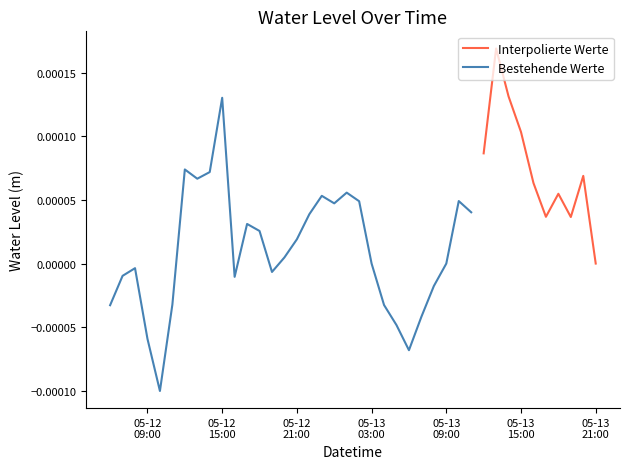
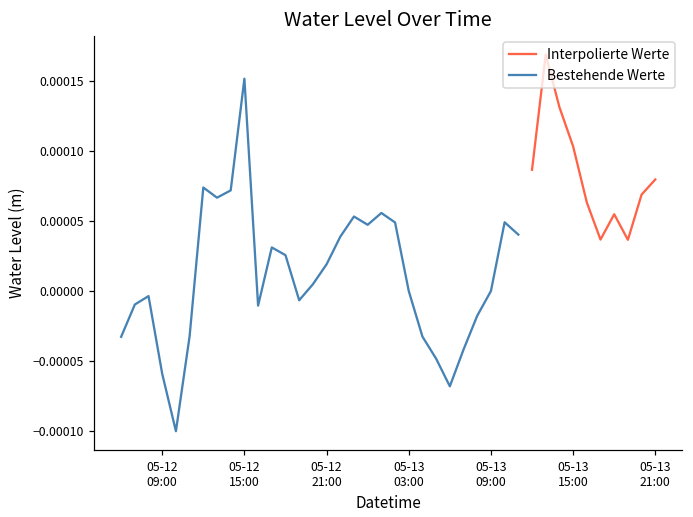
  {
    "Bestehende Werte": {
      "05-12 09:00": -0.000059,
-     "05-12 15:00": 0.000130,
+     "05-12 15:00": 0.000152,
      "05-12 21:00": 0.000019,
      "05-13 03:00": 0.000000,
      "05-13 09:00": 0.000000
    },
    "Interpolierte Werte": {
      "05-13 15:00": 0.000103,
-     "05-13 21:00": 0.0000
+     "05-13 21:00": 0.0001
    }
  }
